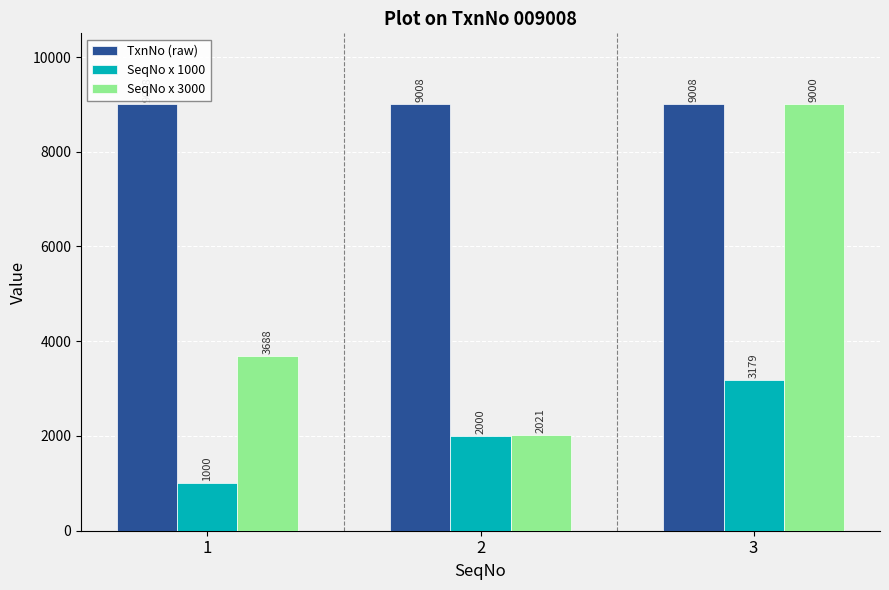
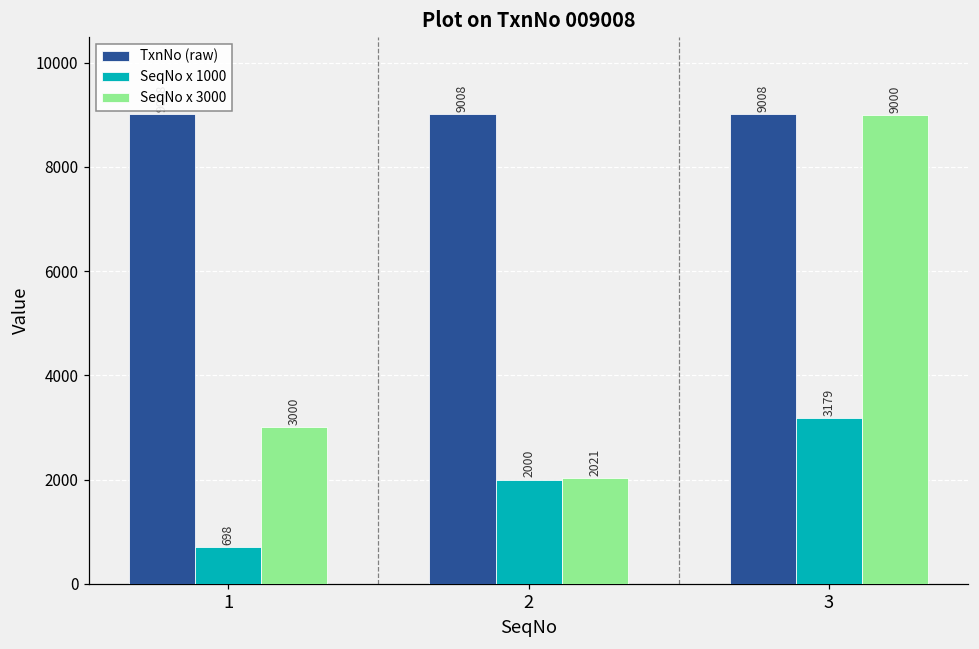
  {
    "TxnNo (raw)": {
      "2": 9008,
      "3": 9008
    },
    "SeqNo x 1000": {
-     "1": 1000,
+     "1": 698,
      "2": 2000,
      "3": 3179
    },
    "SeqNo x 3000": {
-     "1": 3688,
+     "1": 3000,
      "2": 2021,
      "3": 9000
    }
  }
